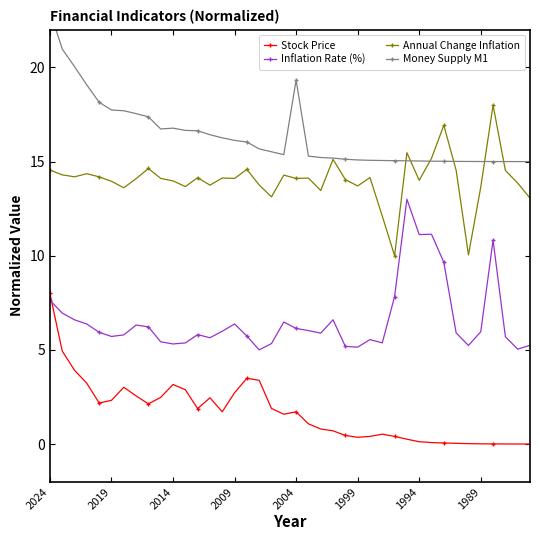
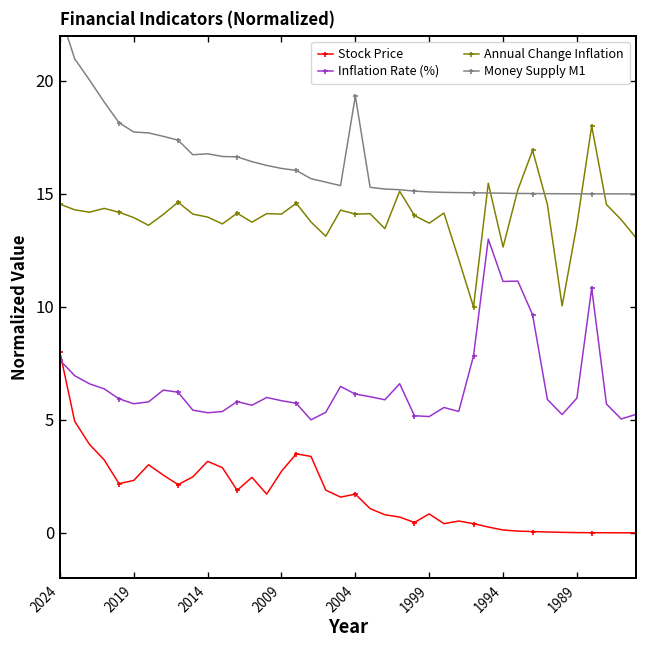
  {
    "Stock Price": {
      "2024": 8.0,
      "2019": 2.3,
      "2014": 3.2,
      "2009": 2.7,
      "2004": 1.7,
-     "1999": 0.4,
+     "1999": 0.8,
      "1994": 0.1,
      "1989": 0.0
    },
    "Inflation Rate (%)": {
      "2024": 7.6,
      "2019": 5.7,
      "2014": 5.3,
-     "2009": 6.4,
+     "2009": 5.8,
      "2004": 6.1,
      "1999": 5.1,
      "1994": 11.1,
      "1989": 6.0
    },
    "Annual Change Inflation": {
      "2024": 14.5,
      "2019": 14.0,
      "2014": 14.0,
      "2009": 14.1,
      "2004": 14.1,
      "1999": 13.7,
-     "1994": 14.0,
+     "1994": 12.6,
      "1989": 13.6
    },
    "Money Supply M1": {
      "2019": 17.7,
      "2014": 16.8,
      "2009": 16.1,
      "2004": 19.3,
      "1999": 15.1,
      "1994": 15.0,
      "1989": 15.0
    }
  }
